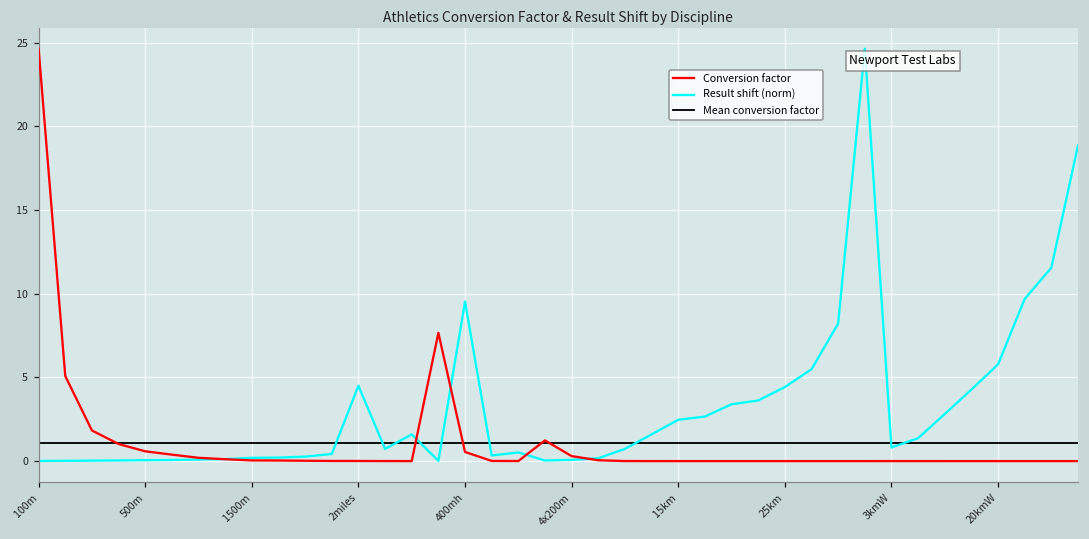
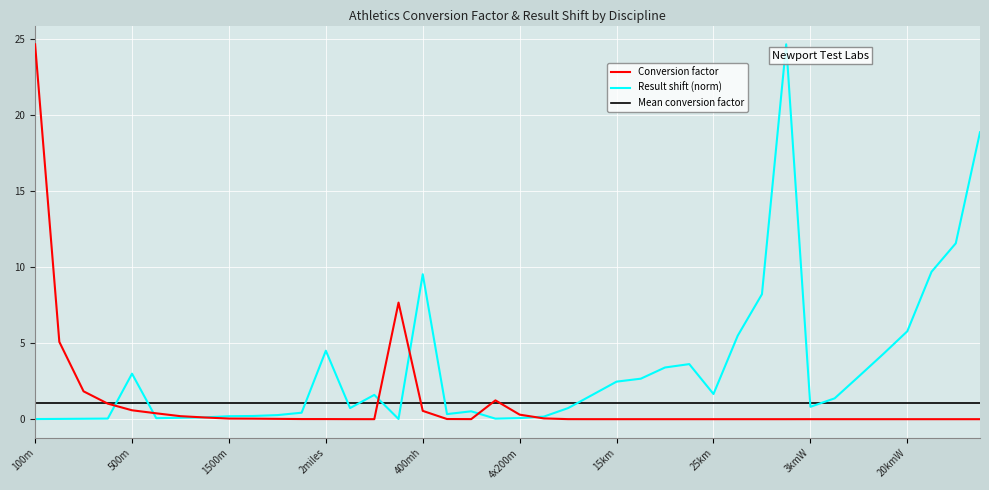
  {
    "Conversion factor": {
      "100m": 24.6,
      "500m": 0.6,
      "2miles": 0.0,
      "400mh": 0.5,
      "4x200m": 0.3,
      "15km": 0.0,
      "25km": 0.0,
      "3kmW": 0.0,
      "20kmW": 0.0
    },
    "Result shift (norm)": {
      "100m": 0.0,
-     "500m": 0.1,
+     "500m": 3.0,
      "2miles": 4.5,
      "400mh": 9.5,
      "4x200m": 0.1,
      "15km": 2.5,
-     "25km": 4.4,
+     "25km": 1.7,
      "3kmW": 0.8,
      "20kmW": 5.8
    },
    "Mean conversion factor": {
      "100m": 1.1,
      "500m": 1.1,
      "1500m": 1.1,
      "2miles": 1.1,
      "400mh": 1.1,
      "4x200m": 1.1,
      "15km": 1.1,
      "25km": 1.1,
      "3kmW": 1.1,
      "20kmW": 1.1
    }
  }
